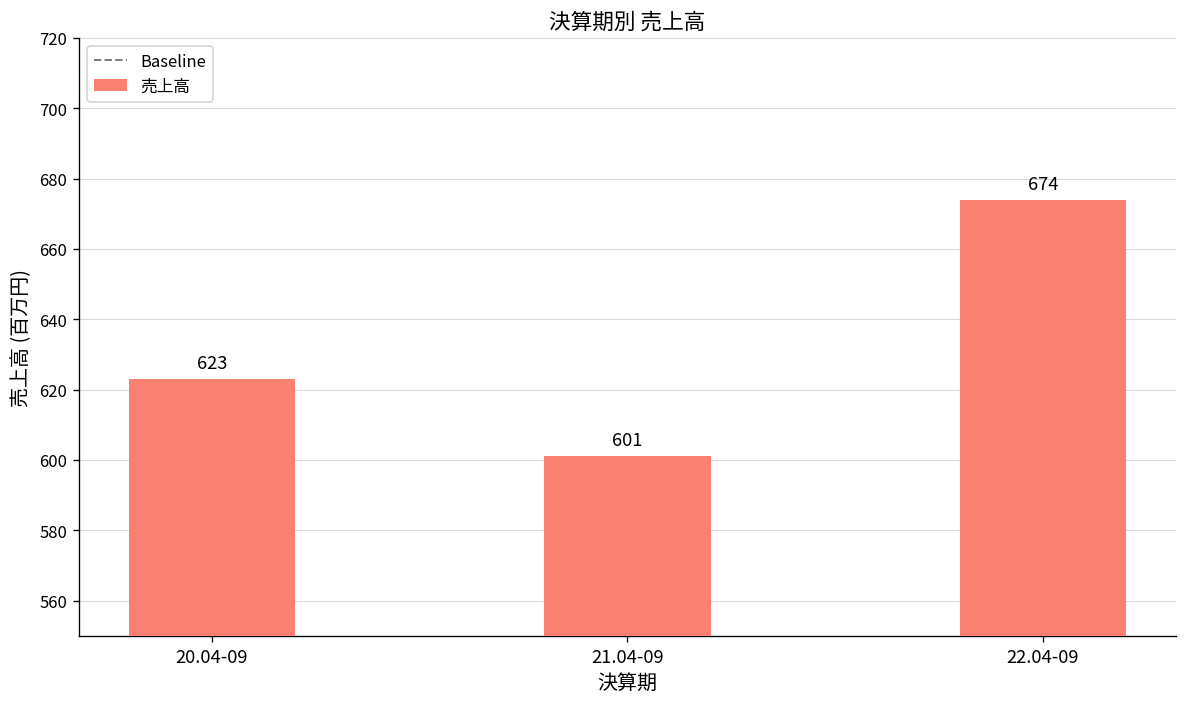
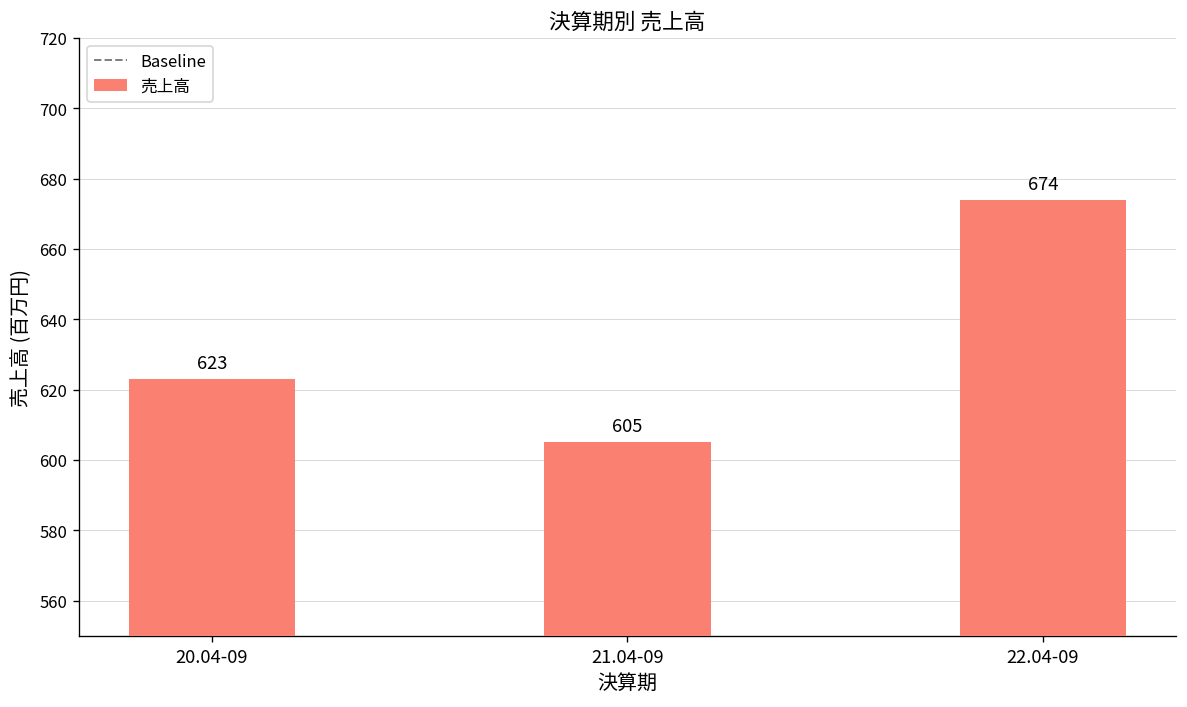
  {
    "20.04-09": 623,
-   "21.04-09": 601,
+   "21.04-09": 605,
    "22.04-09": 674
  }
